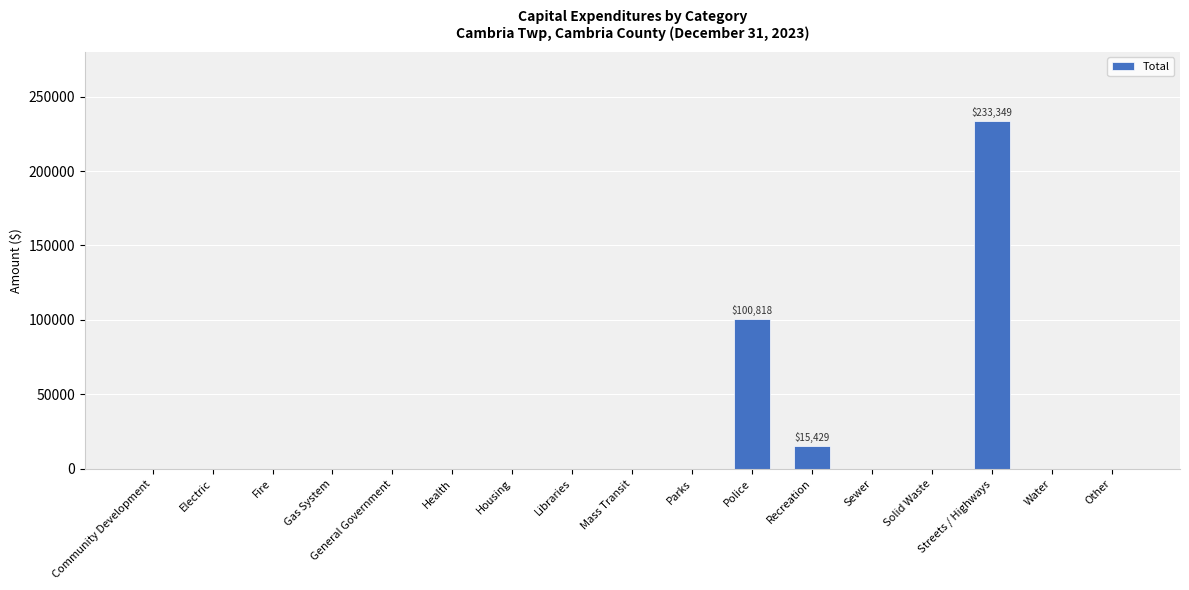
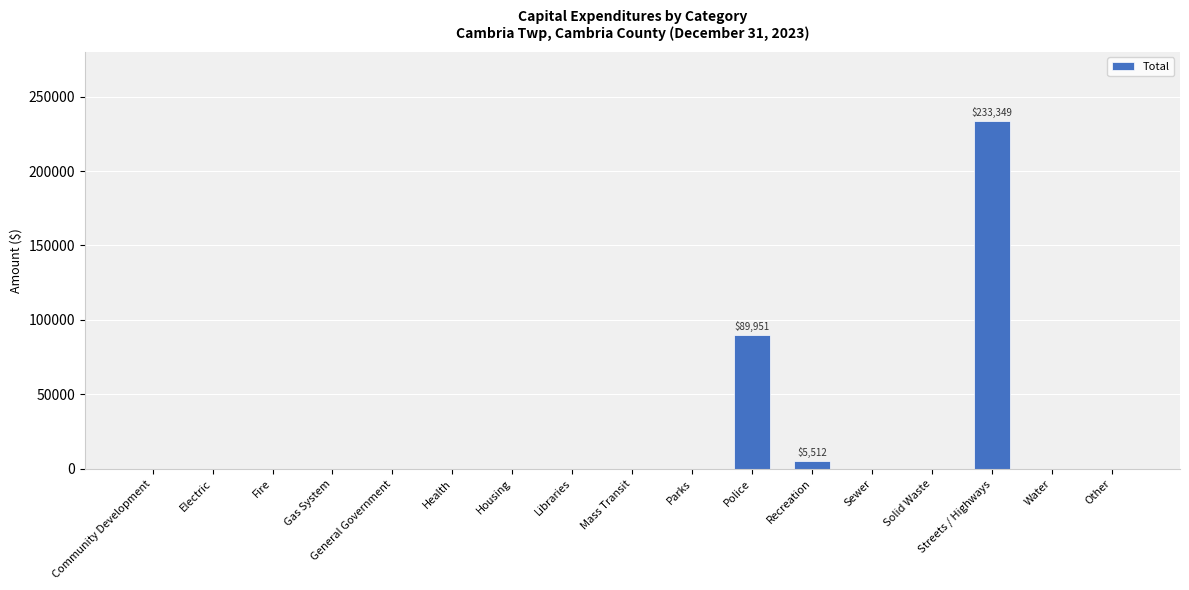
  {
-   "Police": "$100,818",
-   "Recreation": "$15,429",
+   "Police": "$89,951",
+   "Recreation": "$5,512",
    "Streets / Highways": "$233,349"
  }
